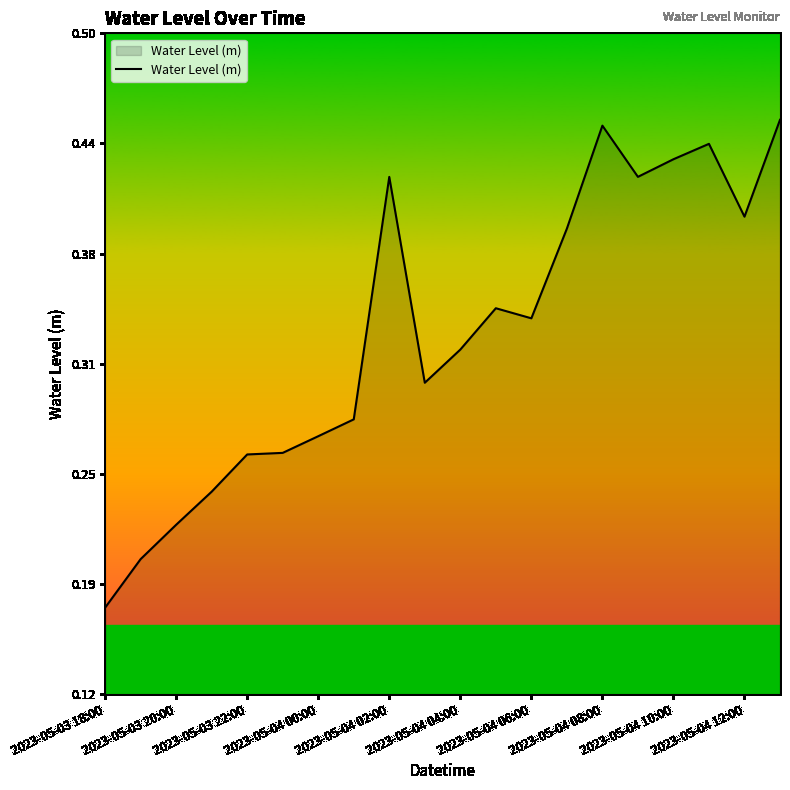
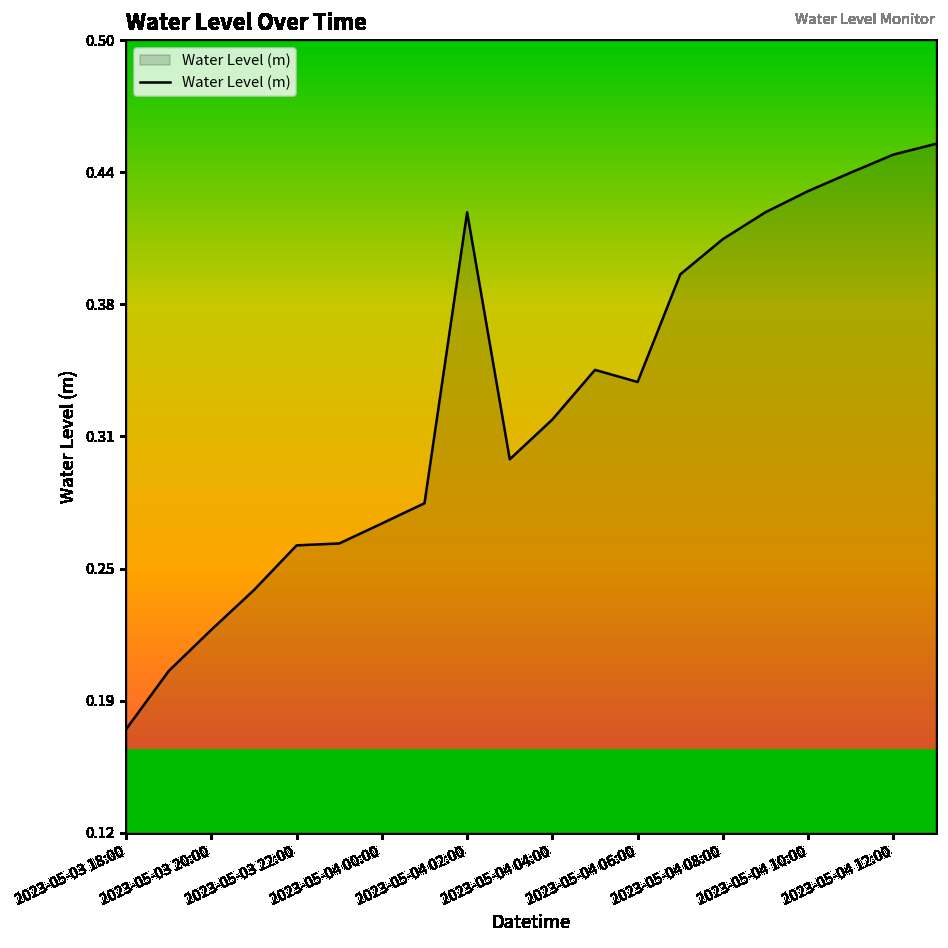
  {
    "2023-05-03 18:00": 0.172,
    "2023-05-03 20:00": 0.220,
    "2023-05-03 22:00": 0.260,
    "2023-05-04 00:00": 0.271,
    "2023-05-04 02:00": 0.421,
    "2023-05-04 04:00": 0.321,
    "2023-05-04 06:00": 0.339,
-   "2023-05-04 08:00": 0.451,
+   "2023-05-04 08:00": 0.408,
    "2023-05-04 10:00": 0.431,
-   "2023-05-04 12:00": 0.398
+   "2023-05-04 12:00": 0.449
  }
